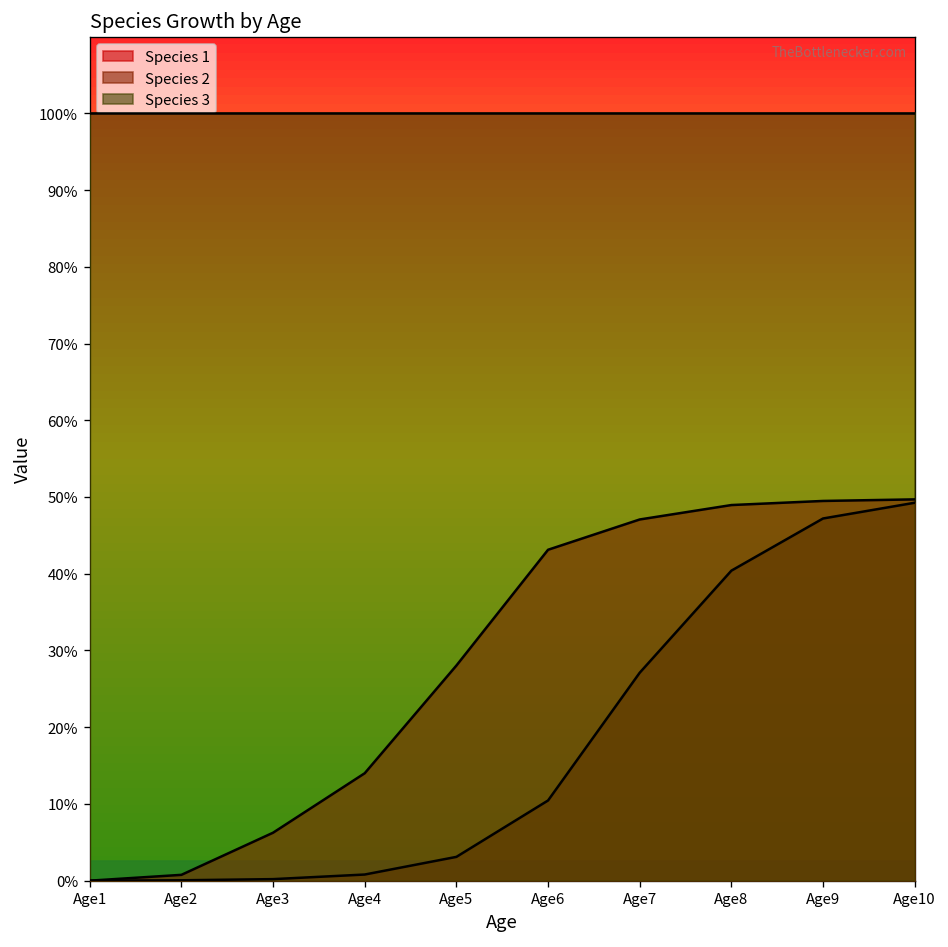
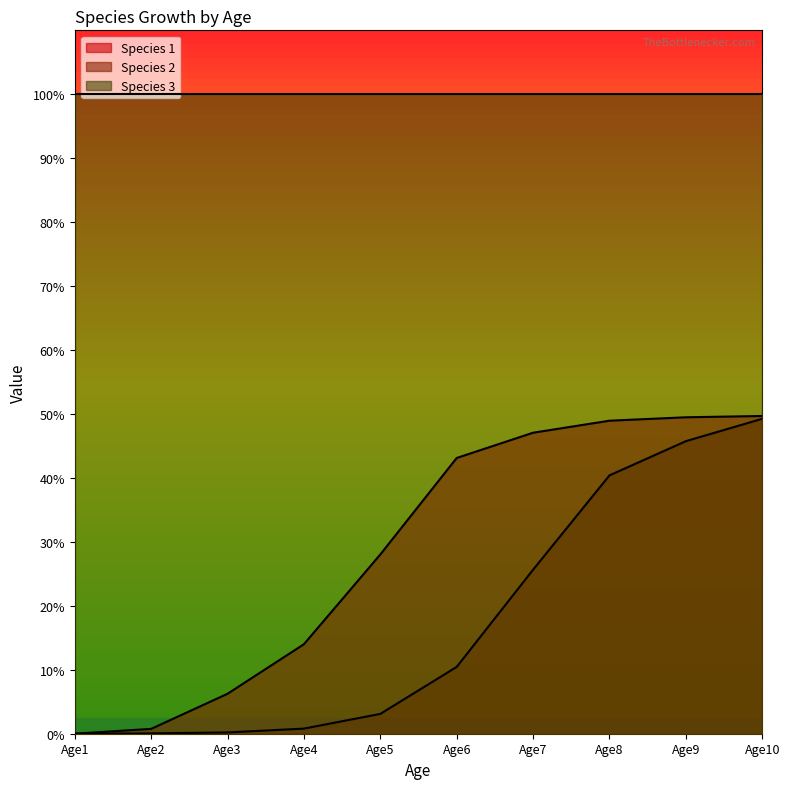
  {
    "Species 1": {
      "Age3": "6%",
      "Age4": "14%",
      "Age5": "28%",
      "Age6": "43%",
      "Age7": "47%",
      "Age8": "49%",
      "Age9": "49%",
      "Age10": "50%"
    },
    "Species 2": {
      "Age5": "3%",
      "Age6": "10%",
-     "Age7": "27%",
+     "Age7": "26%",
      "Age8": "40%",
-     "Age9": "47%",
+     "Age9": "46%",
      "Age10": "49%"
    },
    "Species 3": {
      "Age1": "100%",
      "Age3": "100%",
      "Age4": "100%",
      "Age5": "100%",
      "Age6": "100%",
      "Age7": "100%",
      "Age8": "100%",
      "Age9": "100%",
      "Age10": "100%"
    }
  }
